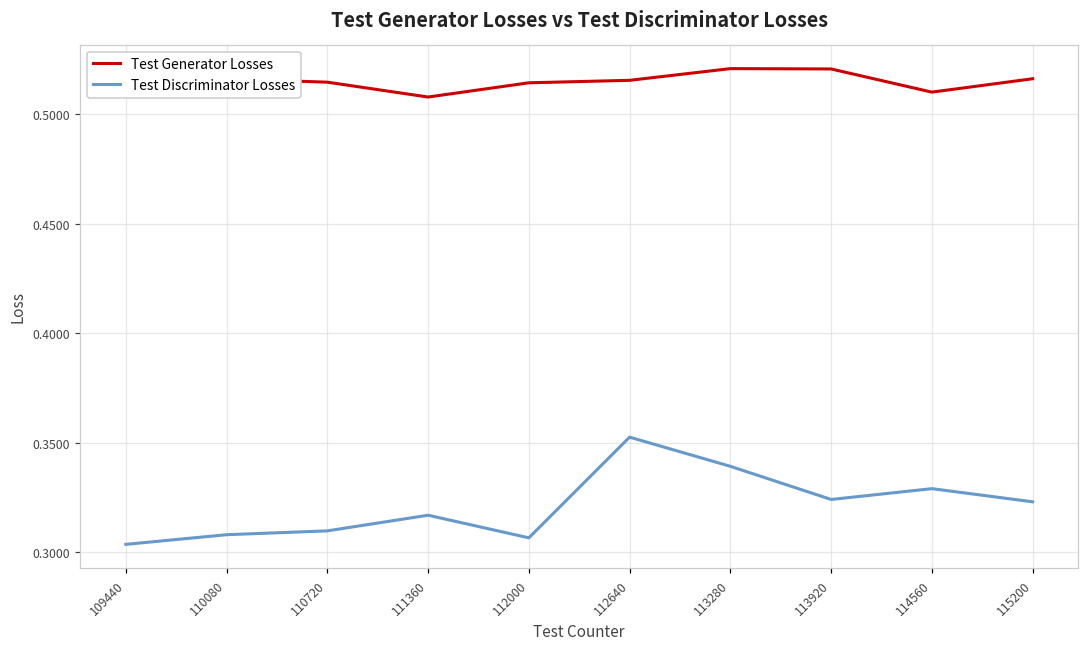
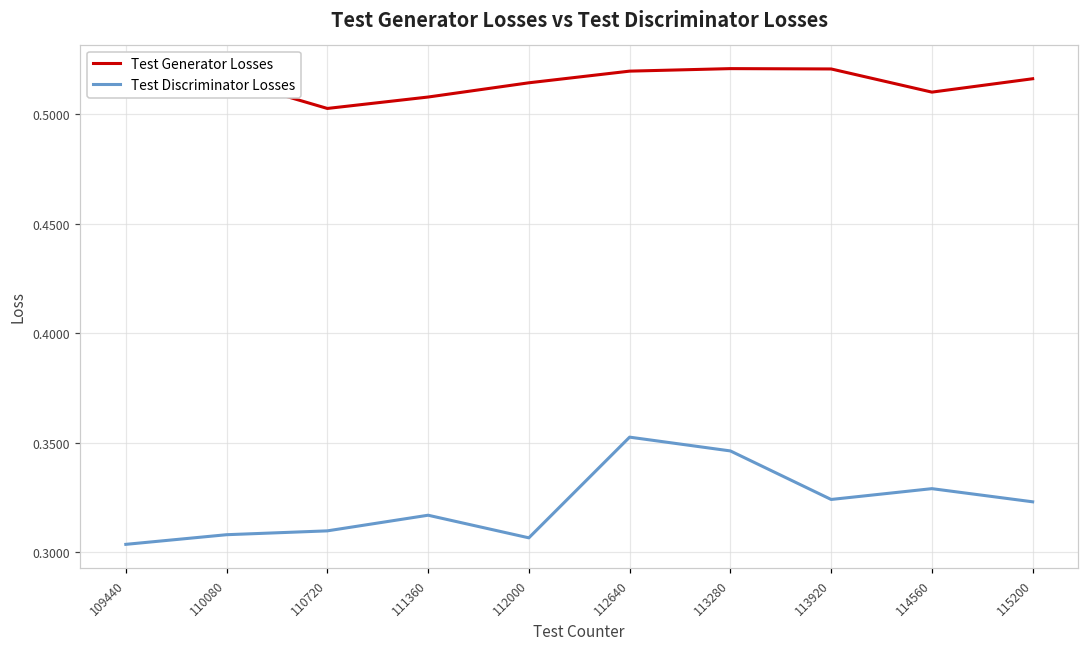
  {
    "Test Generator Losses": {
-     "110720": 0.515,
+     "110720": 0.503,
      "111360": 0.508,
      "112000": 0.514,
-     "112640": 0.516,
+     "112640": 0.520,
      "113280": 0.521,
      "113920": 0.521,
      "114560": 0.510,
      "115200": 0.516
    },
    "Test Discriminator Losses": {
      "109440": 0.303,
      "110080": 0.308,
      "110720": 0.310,
      "111360": 0.317,
      "112000": 0.306,
      "112640": 0.353,
-     "113280": 0.339,
+     "113280": 0.346,
      "113920": 0.324,
      "114560": 0.329,
      "115200": 0.323
    }
  }
